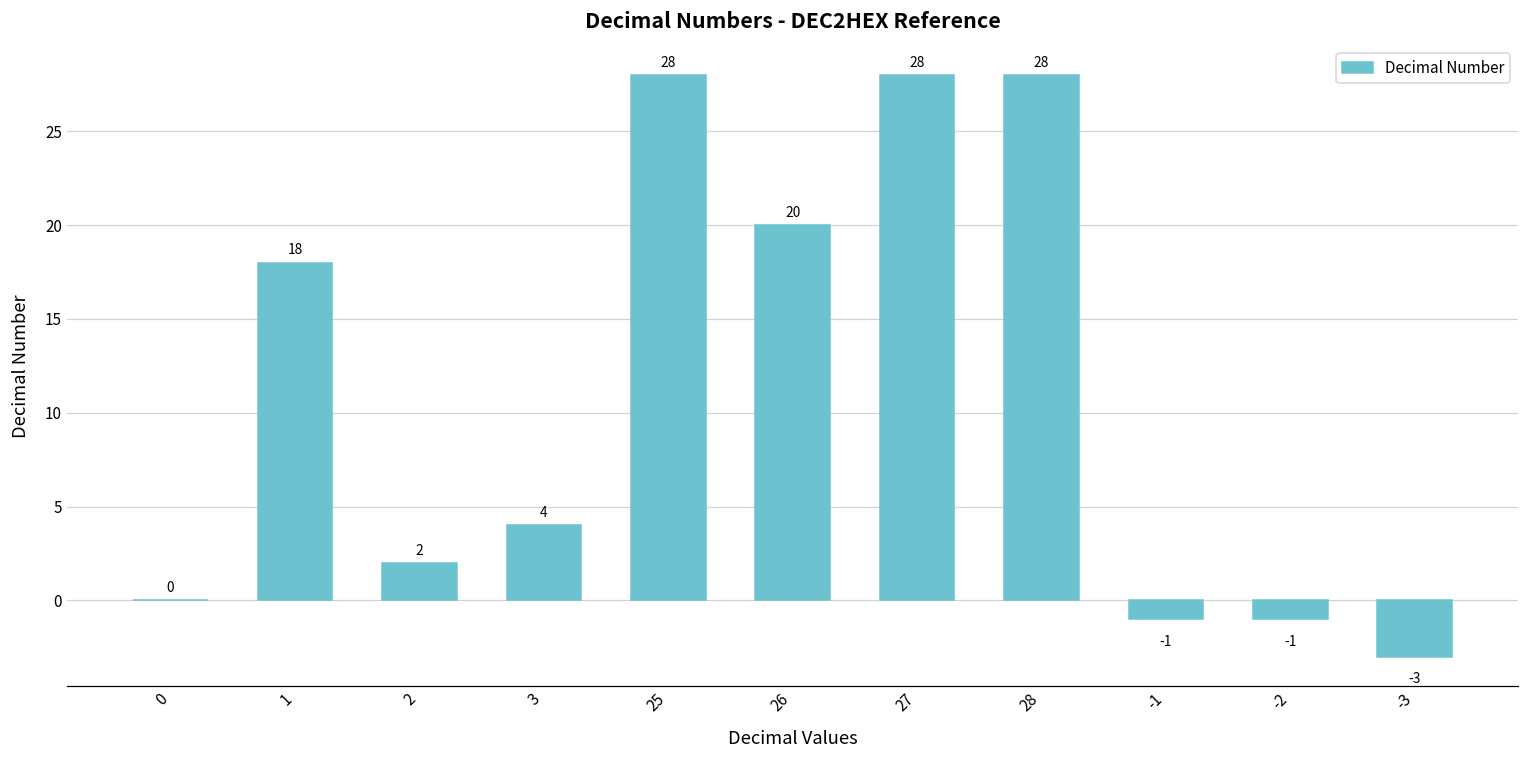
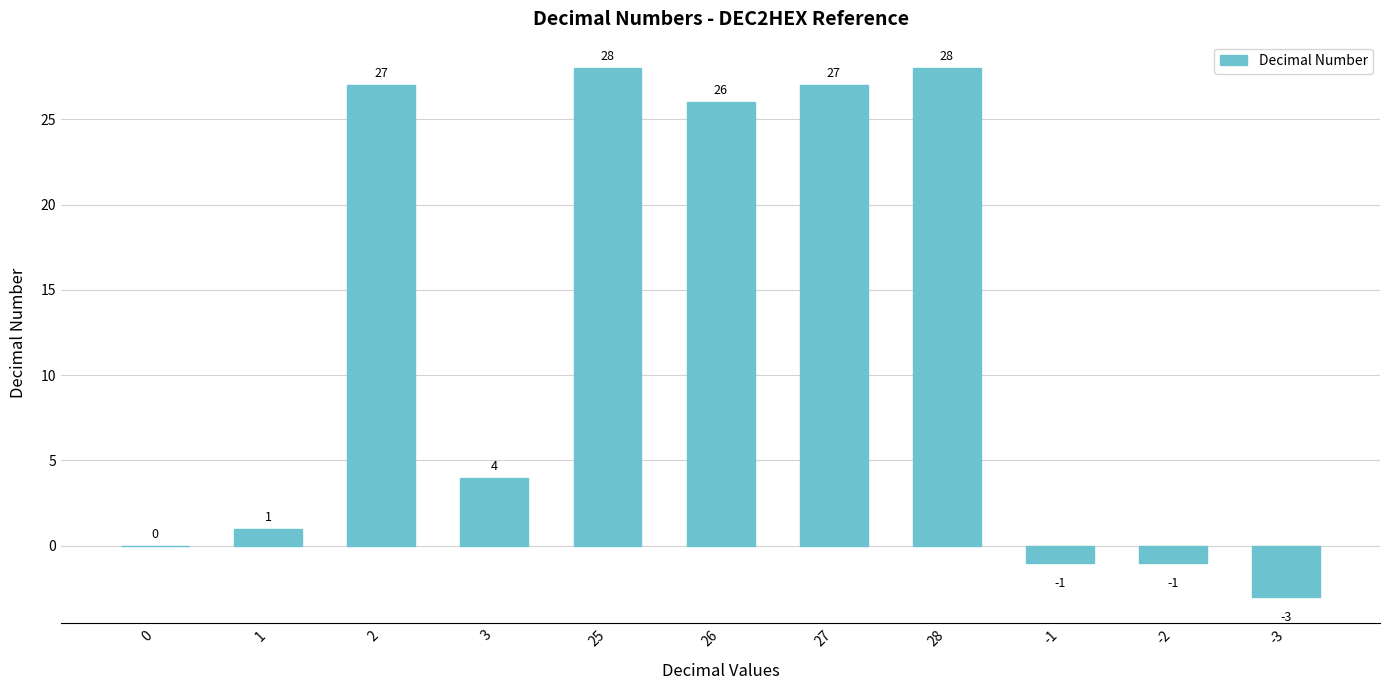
  {
    "0": 0,
-   "1": 18,
-   "2": 2,
+   "1": 1,
+   "2": 27,
    "3": 4,
    "25": 28,
-   "26": 20,
-   "27": 28,
+   "26": 26,
+   "27": 27,
    "28": 28,
    "-1": -1,
    "-2": -1,
    "-3": -3
  }
